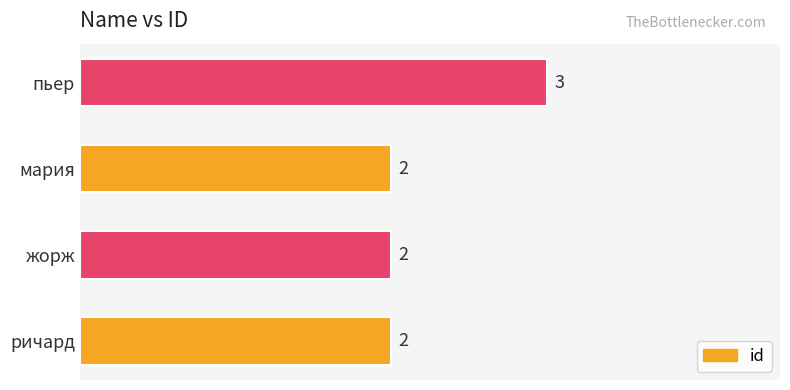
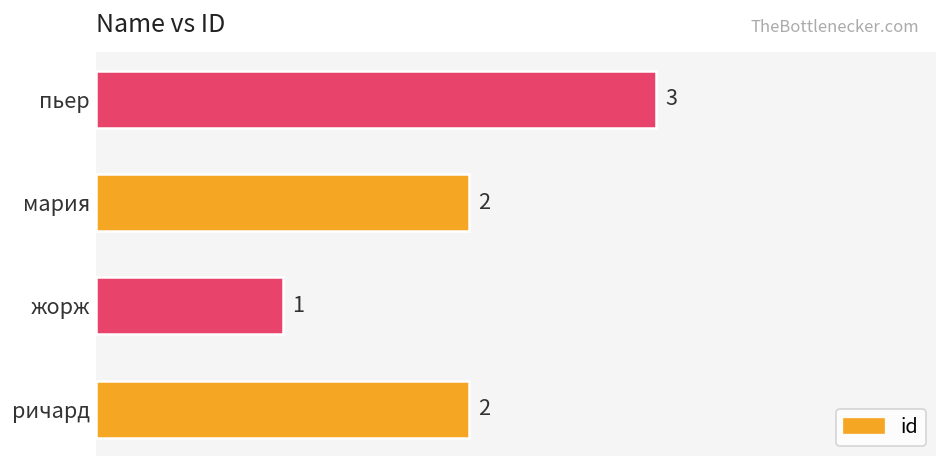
  {
    "пьер": 3,
    "мария": 2,
-   "жорж": 2,
+   "жорж": 1,
    "ричард": 2
  }
